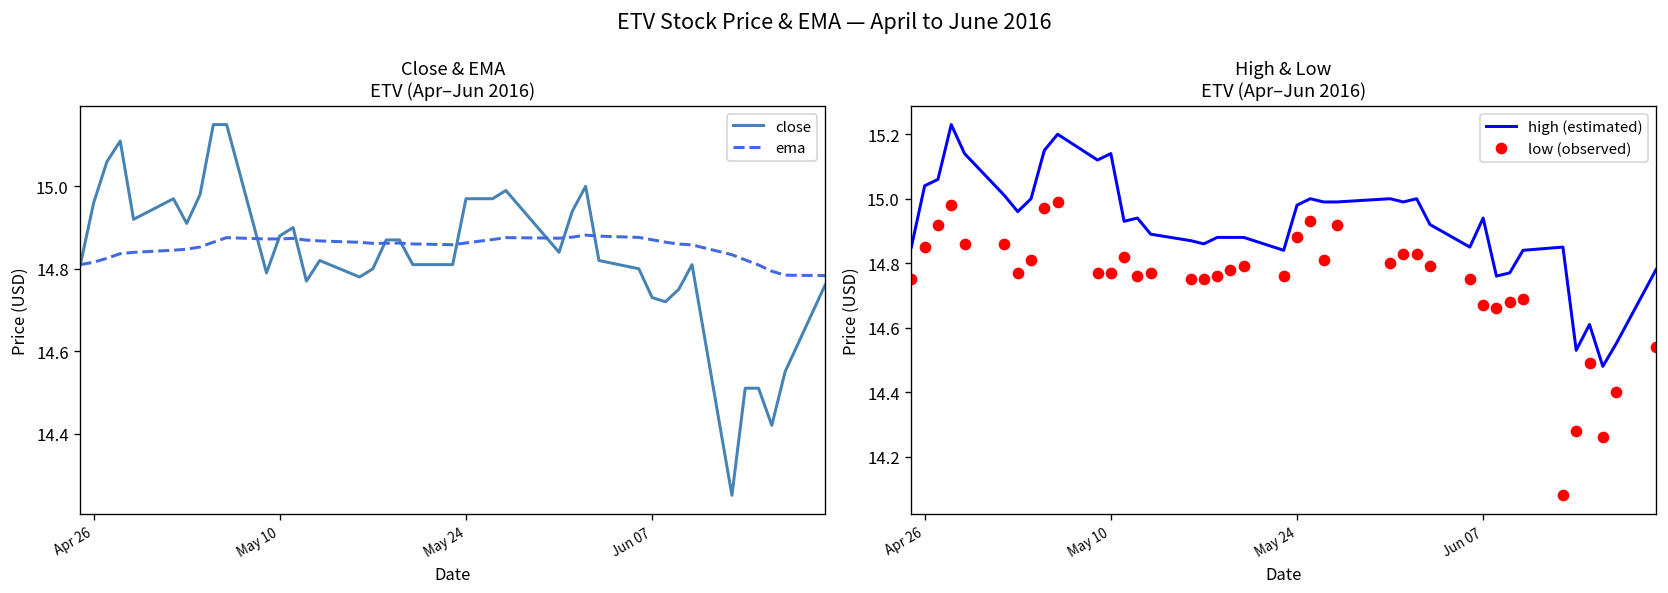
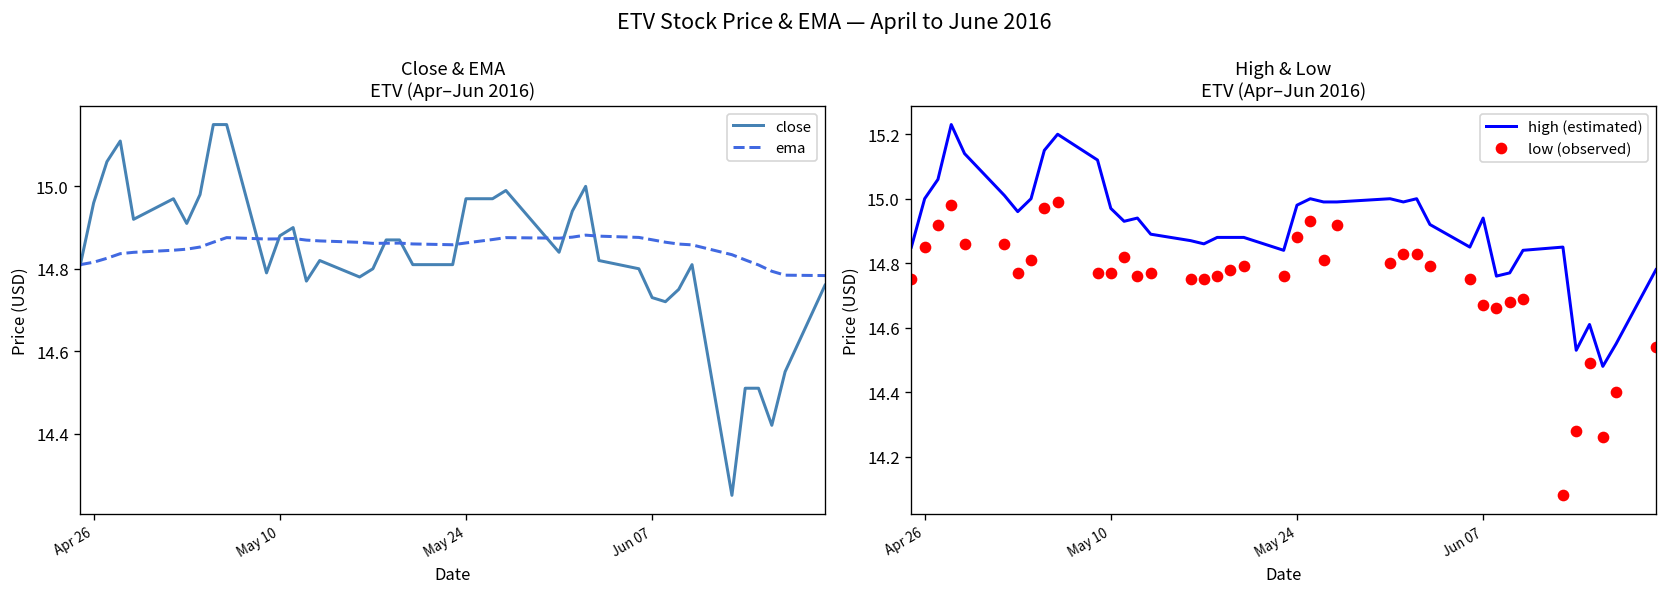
  {
    "High & Low ETV (Apr–Jun 2016)": {
      "high (estimated)": {
-       "Apr 26": 15.04,
-       "May 10": 15.14,
+       "Apr 26": 15.00,
+       "May 10": 14.97,
        "May 24": 14.98,
        "Jun 07": 14.94
      },
      "low (observed)": {
        "Apr 26": 14.85,
        "May 10": 14.77,
        "May 24": 14.88,
        "Jun 07": 14.67
      }
    }
  }
